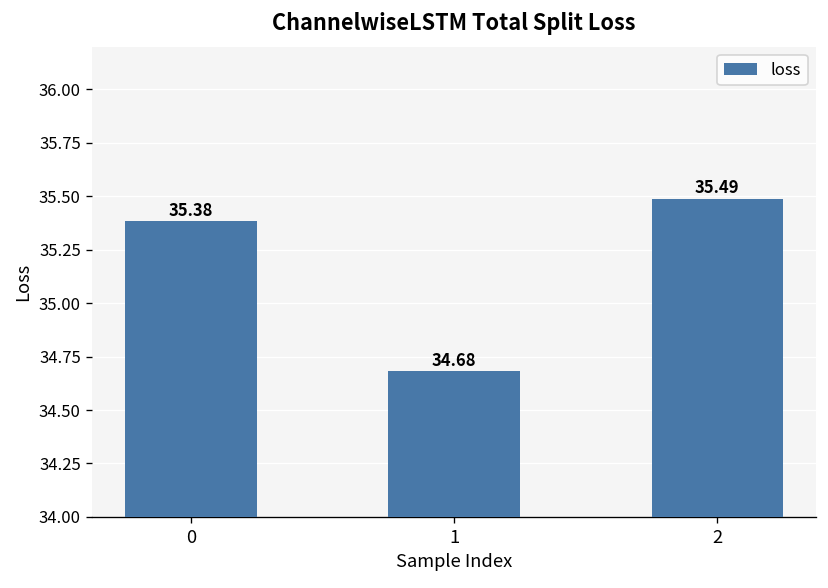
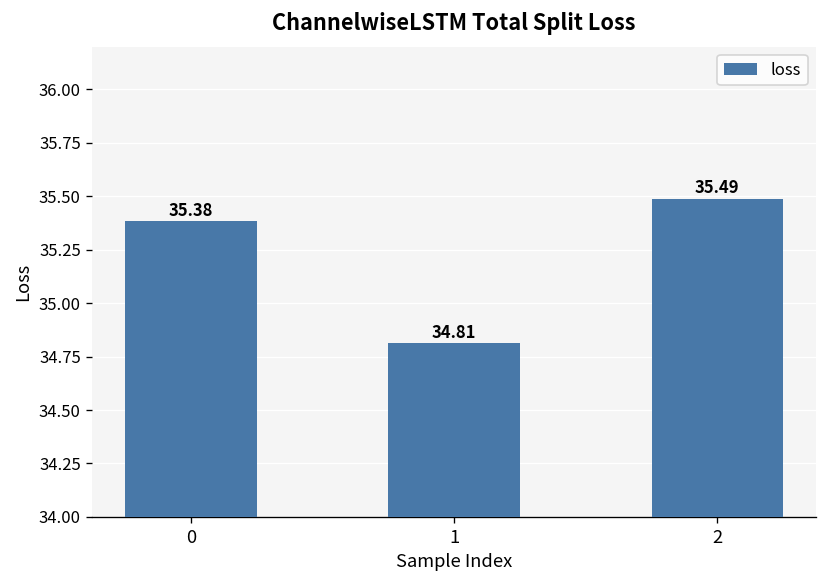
  {
    "0": 35.38,
-   "1": 34.68,
+   "1": 34.81,
    "2": 35.49
  }
